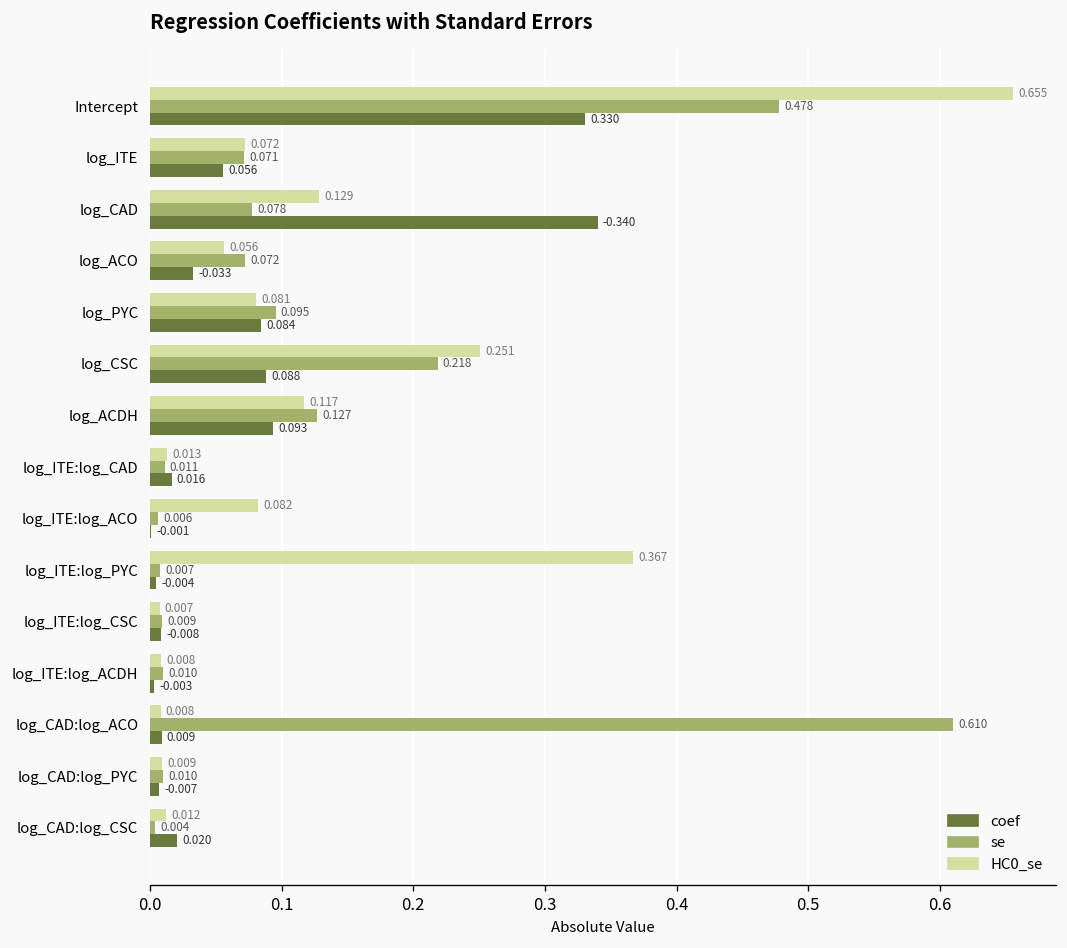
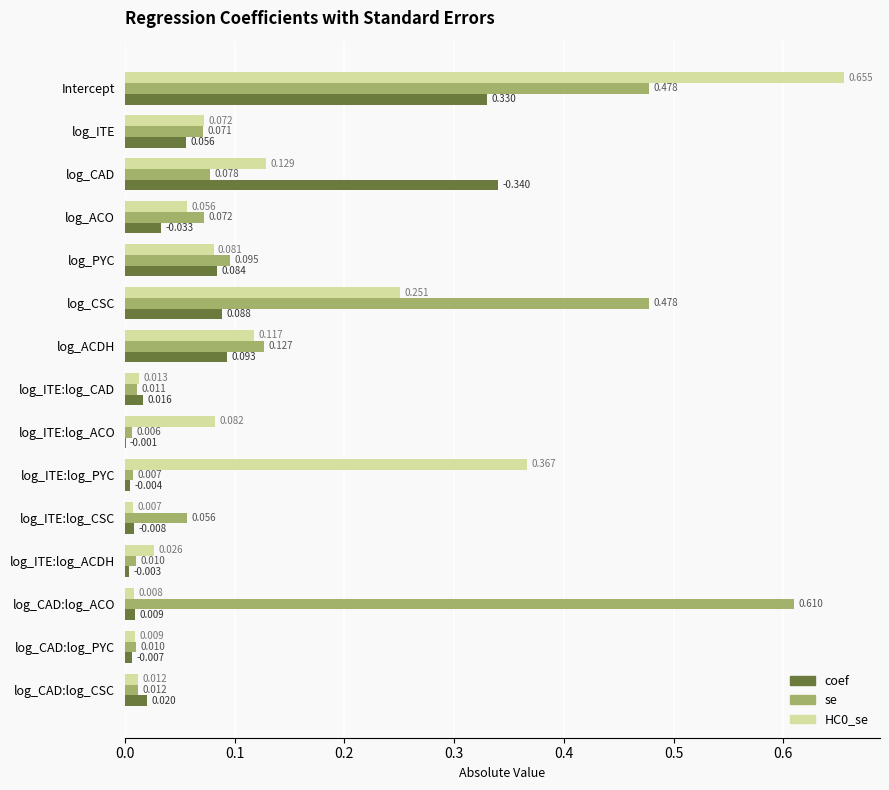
  {
    "coef": {
      "Intercept": 0.330,
      "log_ITE": 0.056,
      "log_PYC": 0.084,
      "log_CSC": 0.088,
      "log_ACDH": 0.093,
      "log_ITE:log_CAD": 0.016,
      "log_CAD:log_ACO": 0.009,
      "log_CAD:log_CSC": 0.020
    },
    "se": {
      "Intercept": 0.478,
      "log_ITE": 0.071,
      "log_CAD": 0.078,
      "log_ACO": 0.072,
      "log_PYC": 0.095,
-     "log_CSC": 0.218,
+     "log_CSC": 0.478,
      "log_ACDH": 0.127,
      "log_ITE:log_CAD": 0.011,
      "log_ITE:log_ACO": 0.006,
      "log_ITE:log_PYC": 0.007,
-     "log_ITE:log_CSC": 0.009,
+     "log_ITE:log_CSC": 0.056,
      "log_ITE:log_ACDH": 0.010,
      "log_CAD:log_ACO": 0.610,
      "log_CAD:log_PYC": 0.010,
-     "log_CAD:log_CSC": 0.004
+     "log_CAD:log_CSC": 0.012
    },
    "HC0_se": {
      "Intercept": 0.655,
      "log_ITE": 0.072,
      "log_CAD": 0.129,
      "log_ACO": 0.056,
      "log_PYC": 0.081,
      "log_CSC": 0.251,
      "log_ACDH": 0.117,
      "log_ITE:log_CAD": 0.013,
      "log_ITE:log_ACO": 0.082,
      "log_ITE:log_PYC": 0.367,
      "log_ITE:log_CSC": 0.007,
-     "log_ITE:log_ACDH": 0.008,
+     "log_ITE:log_ACDH": 0.026,
      "log_CAD:log_ACO": 0.008,
      "log_CAD:log_PYC": 0.009,
      "log_CAD:log_CSC": 0.012
    }
  }
